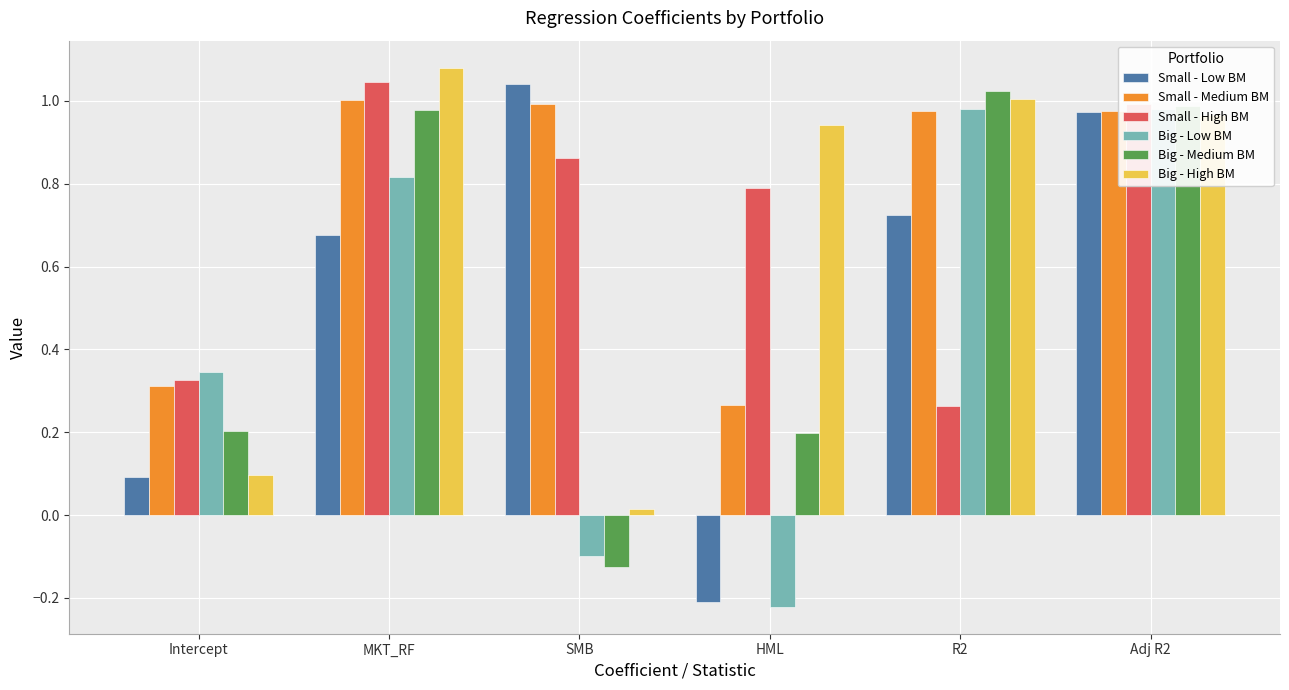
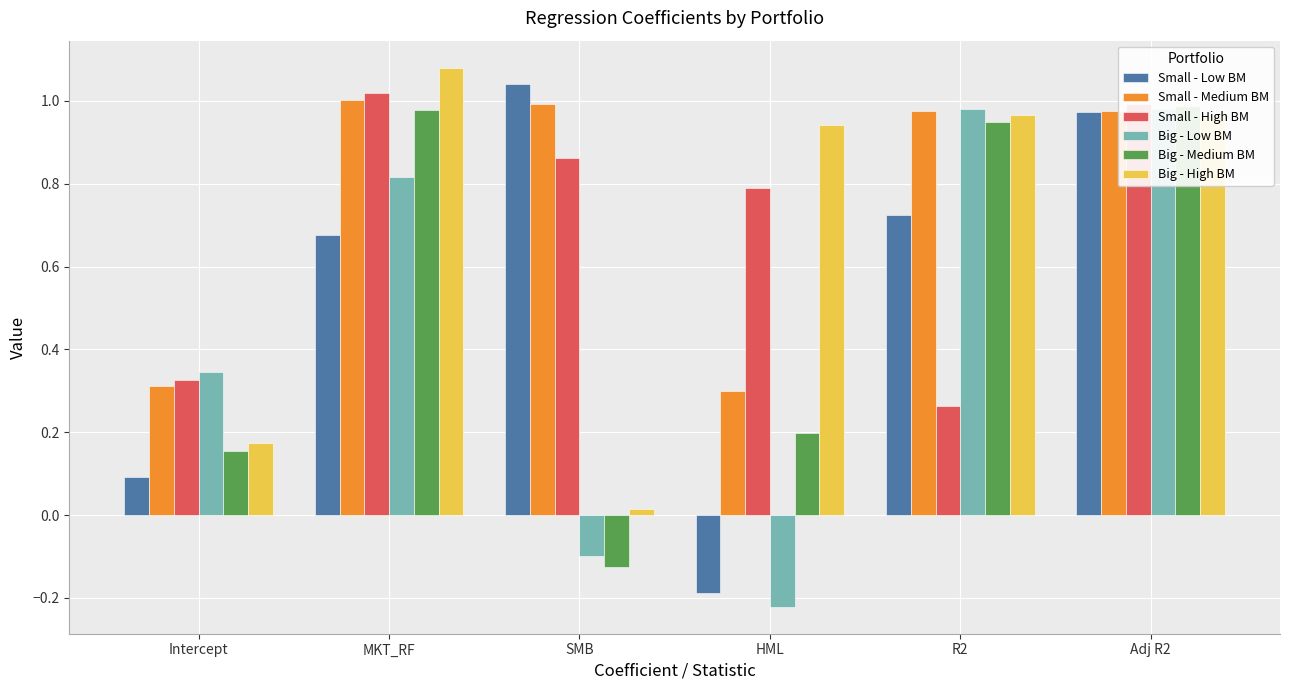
  {
    "Small - Low BM": {
      "Intercept": 0.09,
      "MKT_RF": 0.68,
      "SMB": 1.04,
-     "HML": -0.21,
+     "HML": -0.19,
      "R2": 0.72,
      "Adj R2": 0.97
    },
    "Small - Medium BM": {
      "Intercept": 0.31,
      "MKT_RF": 1.00,
      "SMB": 0.99,
-     "HML": 0.27,
+     "HML": 0.30,
      "R2": 0.98,
      "Adj R2": 0.98
    },
    "Small - High BM": {
      "Intercept": 0.33,
-     "MKT_RF": 1.04,
+     "MKT_RF": 1.02,
      "SMB": 0.86,
      "HML": 0.79,
      "R2": 0.26
    },
    "Big - Low BM": {
      "Intercept": 0.35,
      "MKT_RF": 0.82,
      "SMB": -0.10,
      "HML": -0.22,
      "R2": 0.98
    },
    "Big - Medium BM": {
-     "Intercept": 0.20,
+     "Intercept": 0.15,
      "MKT_RF": 0.98,
      "SMB": -0.13,
      "HML": 0.20,
-     "R2": 1.02
+     "R2": 0.95
    },
    "Big - High BM": {
-     "Intercept": 0.10,
+     "Intercept": 0.17,
      "MKT_RF": 1.08,
      "SMB": 0.02,
      "HML": 0.94,
-     "R2": 1.00
+     "R2": 0.97
    }
  }
